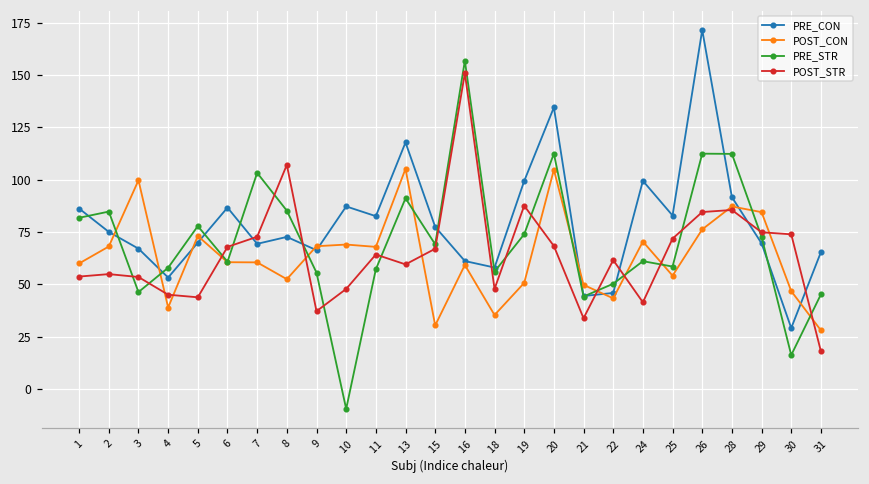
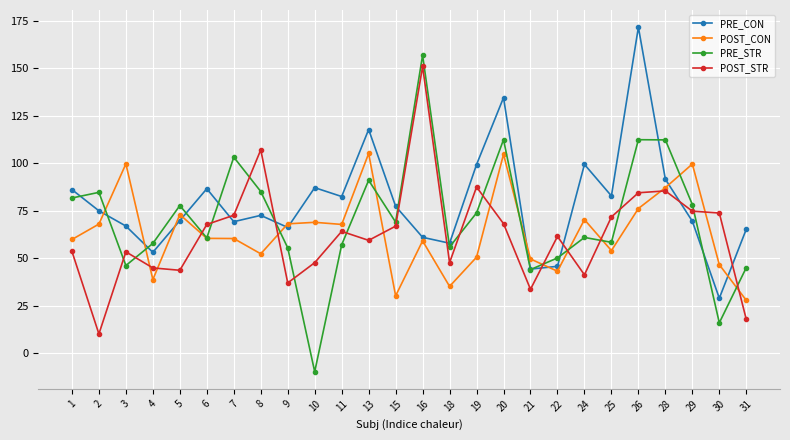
  {
    "PRE_CON": {
      "1": 86,
      "2": 75,
      "3": 67,
      "4": 53,
      "5": 70,
      "6": 87,
      "7": 69,
      "8": 73,
      "9": 66,
      "10": 87,
      "11": 83,
      "13": 118,
      "15": 77,
      "16": 61,
      "18": 58,
      "19": 99,
      "20": 135,
      "22": 46,
      "24": 99,
      "25": 83,
      "26": 172,
      "28": 92,
      "29": 70,
      "30": 29,
      "31": 65
    },
    "POST_CON": {
      "1": 60,
      "2": 68,
      "3": 100,
      "4": 39,
      "5": 73,
      "7": 60,
      "8": 52,
      "9": 68,
      "10": 69,
      "11": 68,
      "13": 105,
      "15": 30,
      "16": 59,
      "18": 35,
      "19": 51,
      "20": 105,
      "21": 50,
      "22": 43,
      "24": 70,
      "25": 54,
      "26": 76,
      "28": 87,
-     "29": 84,
+     "29": 100,
      "30": 47,
      "31": 28
    },
    "PRE_STR": {
      "1": 82,
      "2": 85,
      "3": 46,
      "4": 58,
      "5": 78,
      "7": 103,
      "8": 85,
      "9": 56,
      "10": -10,
      "11": 57,
      "13": 91,
      "15": 69,
      "16": 157,
      "18": 56,
      "19": 74,
      "20": 113,
      "22": 50,
      "24": 61,
      "25": 58,
      "26": 112,
      "28": 112,
-     "29": 73,
+     "29": 78,
      "30": 16,
      "31": 45
    },
    "POST_STR": {
      "1": 54,
-     "2": 55,
+     "2": 10,
      "3": 53,
      "4": 45,
      "5": 44,
      "6": 68,
      "7": 73,
      "8": 107,
      "9": 37,
      "10": 48,
      "11": 64,
      "13": 60,
      "15": 67,
      "16": 151,
      "18": 48,
      "19": 88,
      "20": 68,
      "21": 34,
      "22": 62,
      "24": 41,
      "25": 72,
      "26": 85,
      "28": 86,
      "29": 75,
      "30": 74,
      "31": 18
    }
  }
